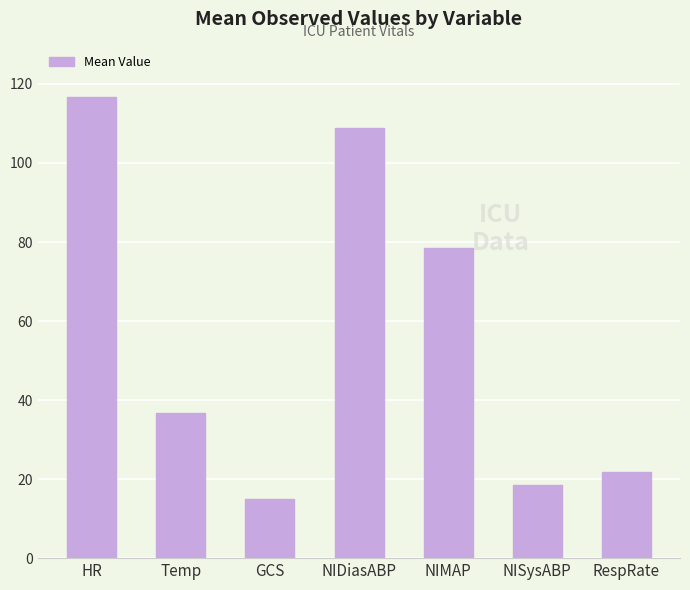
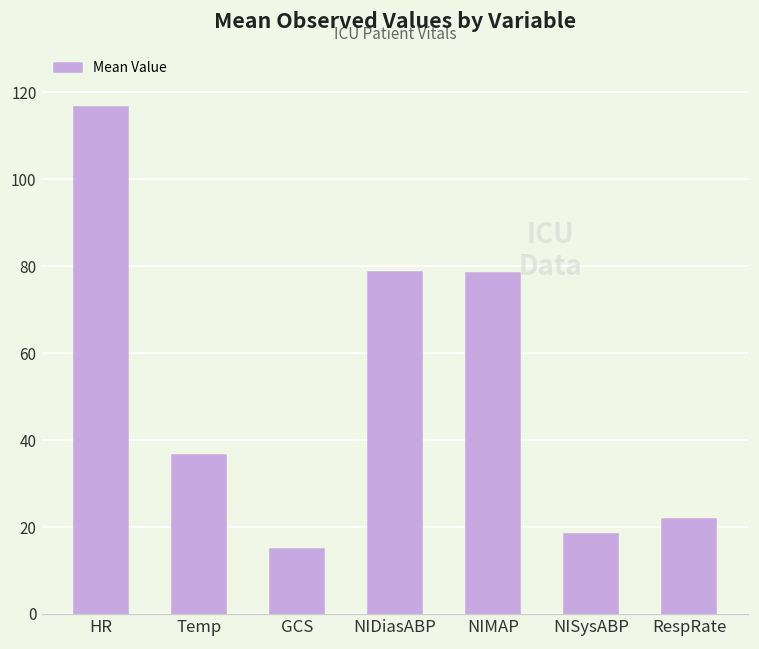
  {
    "HR": 117,
    "Temp": 37,
    "GCS": 15,
-   "NIDiasABP": 109,
+   "NIDiasABP": 79,
    "NIMAP": 78,
    "NISysABP": 18,
    "RespRate": 22
  }
